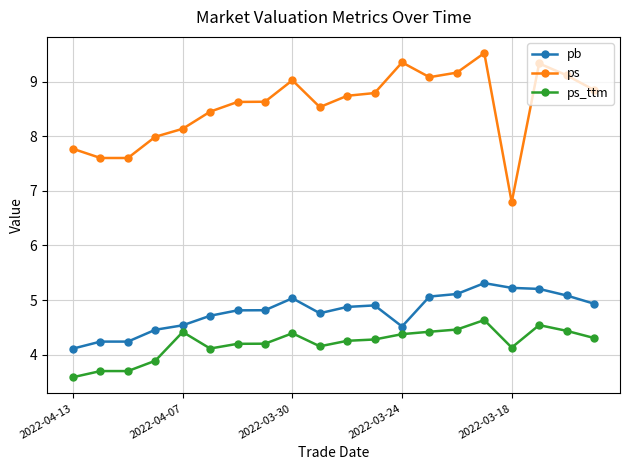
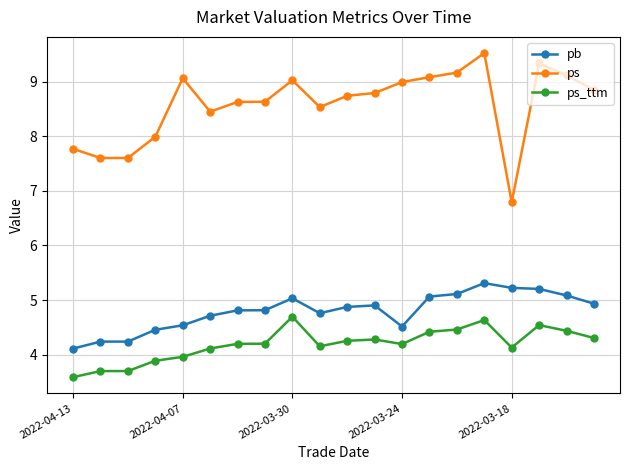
  {
    "pb": {
      "2022-04-13": 4.1,
      "2022-04-07": 4.5,
      "2022-03-30": 5.0,
      "2022-03-24": 4.5,
      "2022-03-18": 5.2
    },
    "ps": {
      "2022-04-13": 7.8,
-     "2022-04-07": 8.1,
+     "2022-04-07": 9.1,
      "2022-03-30": 9.0,
-     "2022-03-24": 9.4,
+     "2022-03-24": 9.0,
      "2022-03-18": 6.8
    },
    "ps_ttm": {
      "2022-04-13": 3.6,
-     "2022-04-07": 4.4,
-     "2022-03-30": 4.4,
-     "2022-03-24": 4.4,
+     "2022-04-07": 4.0,
+     "2022-03-30": 4.7,
+     "2022-03-24": 4.2,
      "2022-03-18": 4.1
    }
  }
